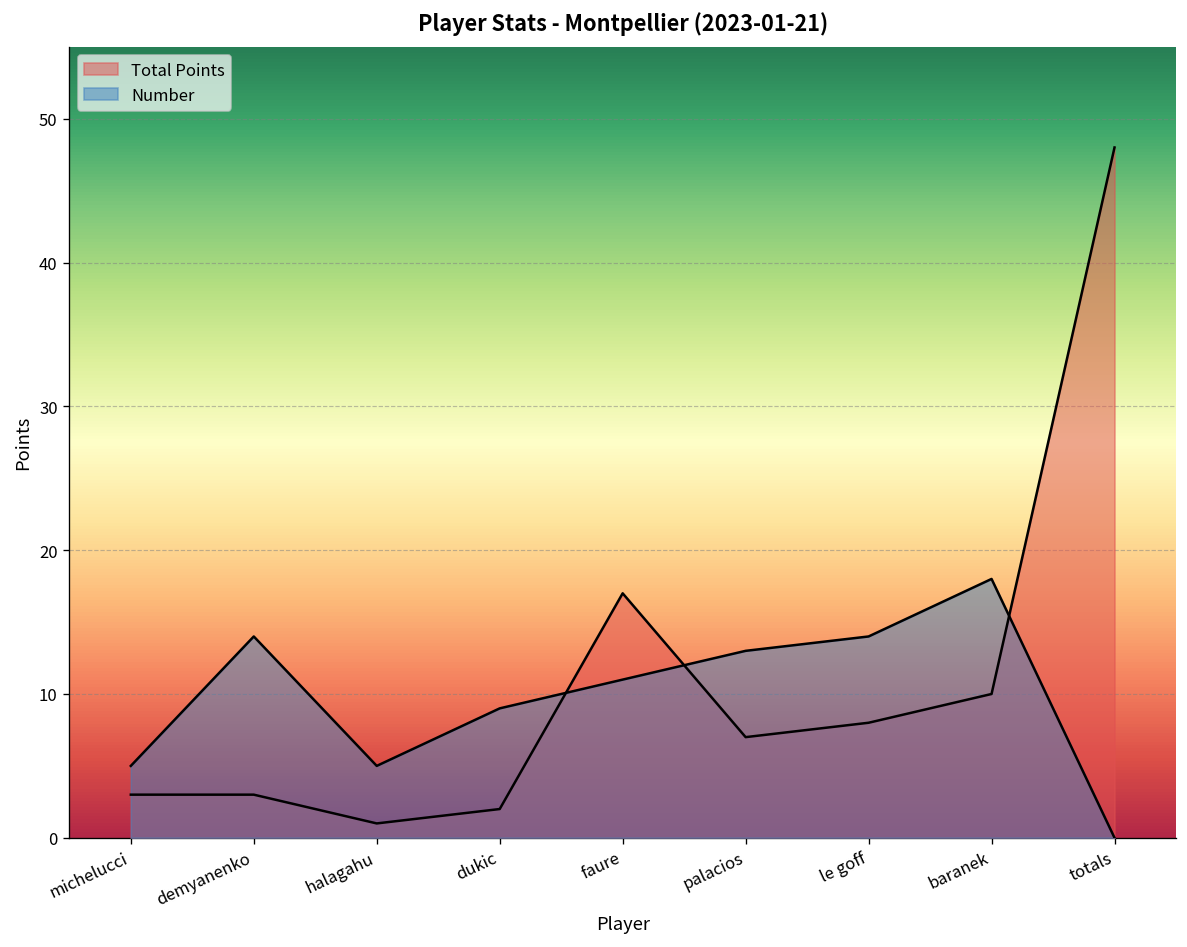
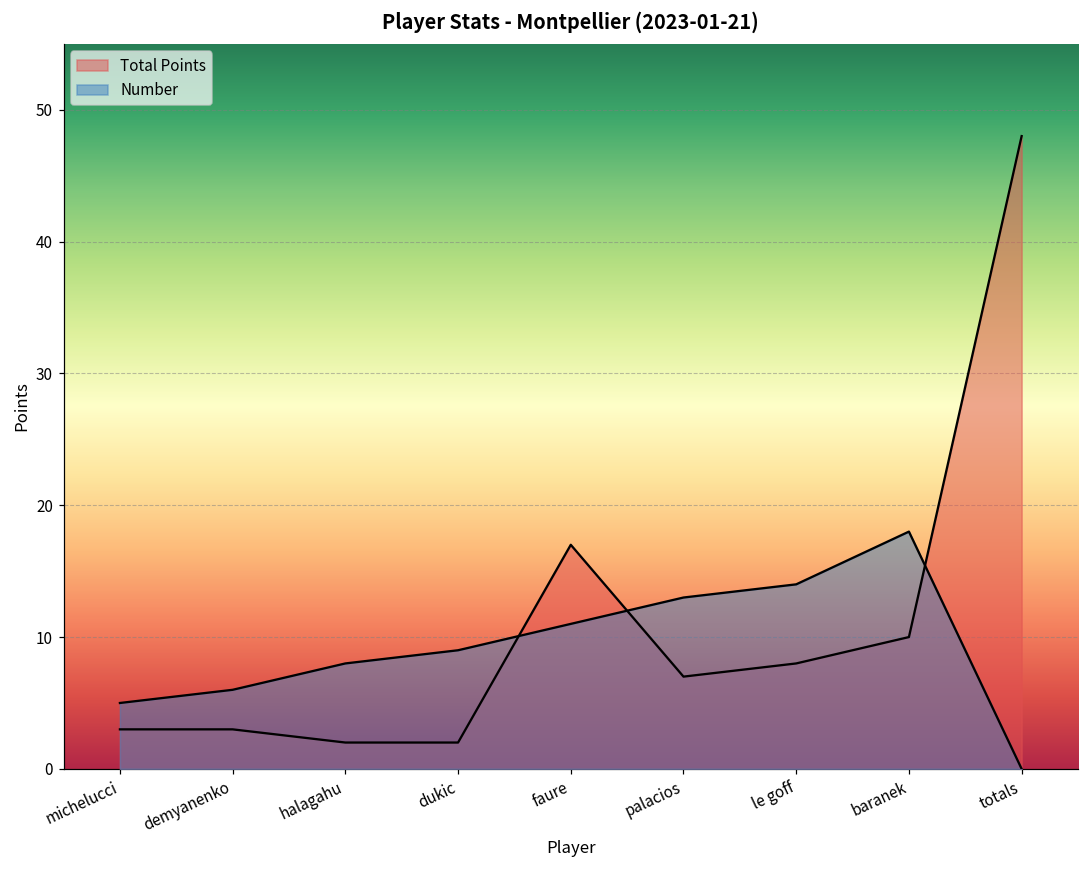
  {
    "Total Points": {
      "michelucci": 3,
      "demyanenko": 3,
-     "halagahu": 1,
+     "halagahu": 2,
      "dukic": 2,
      "faure": 17,
      "palacios": 7,
      "le goff": 8,
      "baranek": 10,
      "totals": 48
    },
    "Number": {
      "michelucci": 5,
-     "demyanenko": 14,
-     "halagahu": 5,
+     "demyanenko": 6,
+     "halagahu": 8,
      "dukic": 9,
      "faure": 11,
      "palacios": 13,
      "le goff": 14,
      "baranek": 18,
      "totals": 0
    }
  }
